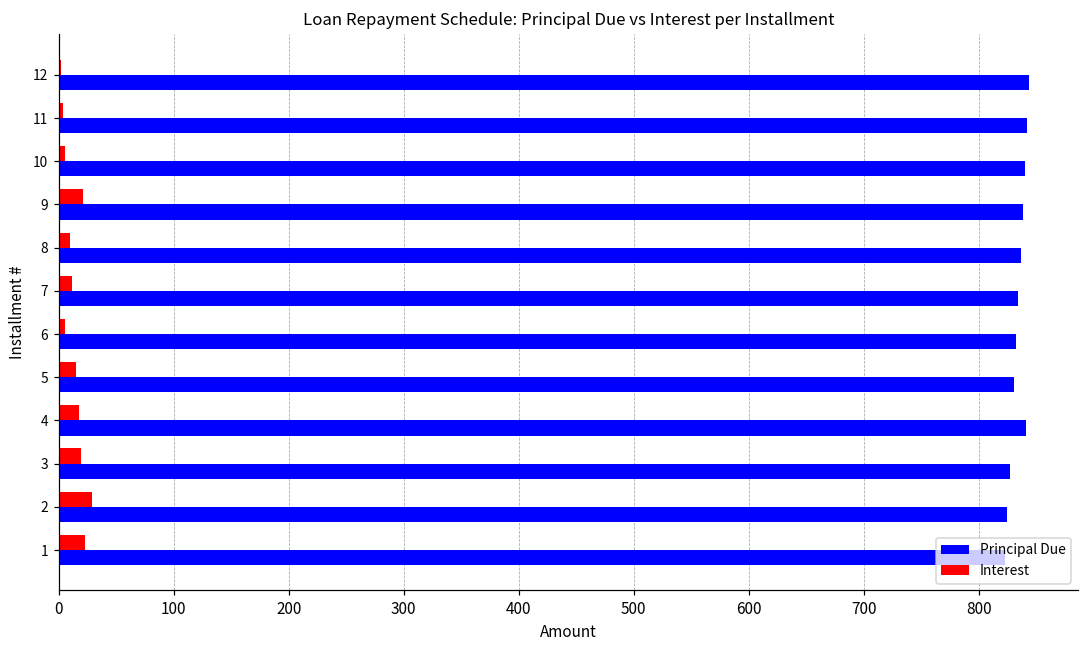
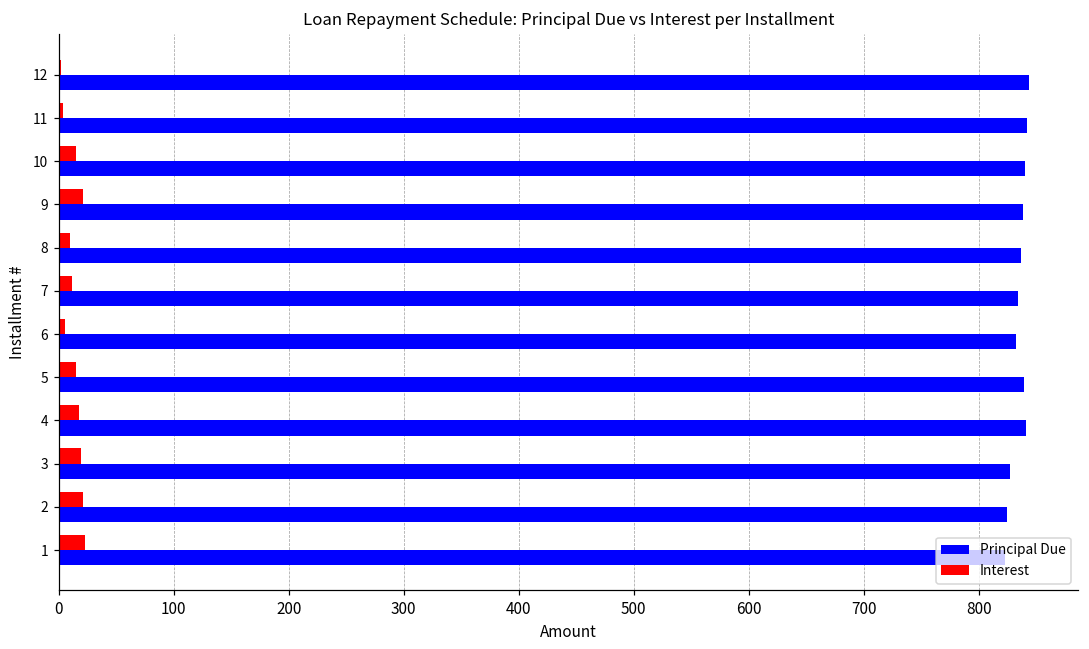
  {
    "Principal Due": {
      "12": 844,
      "11": 842,
      "10": 840,
      "9": 838,
      "8": 836,
      "7": 834,
      "6": 832,
-     "5": 830,
+     "5": 839,
      "4": 841,
      "3": 827,
      "2": 825
    },
    "Interest": {
      "11": 4,
-     "10": 6,
+     "10": 15,
      "9": 21,
      "8": 10,
      "7": 12,
      "6": 5,
      "5": 15,
      "4": 17,
      "3": 19,
-     "2": 29,
+     "2": 21,
      "1": 23
    }
  }
